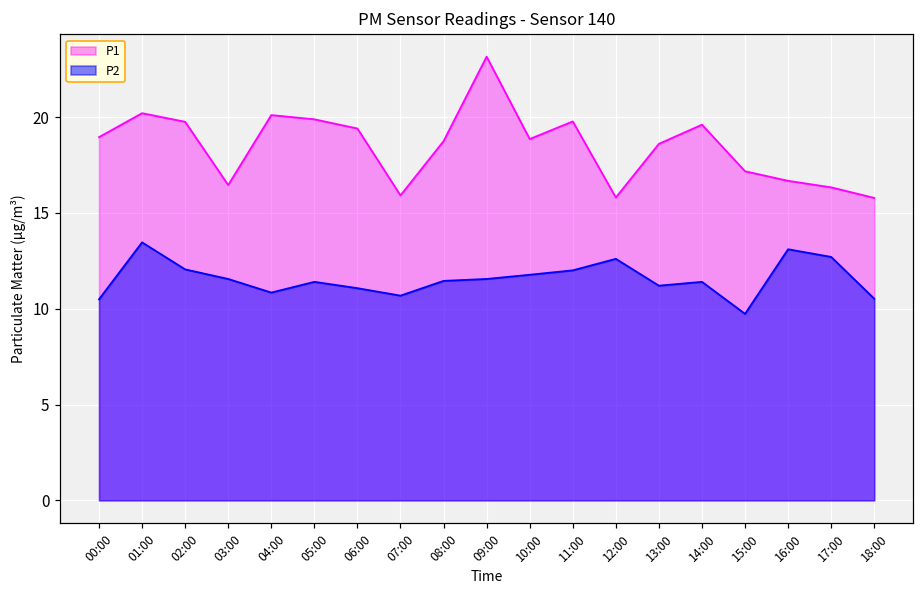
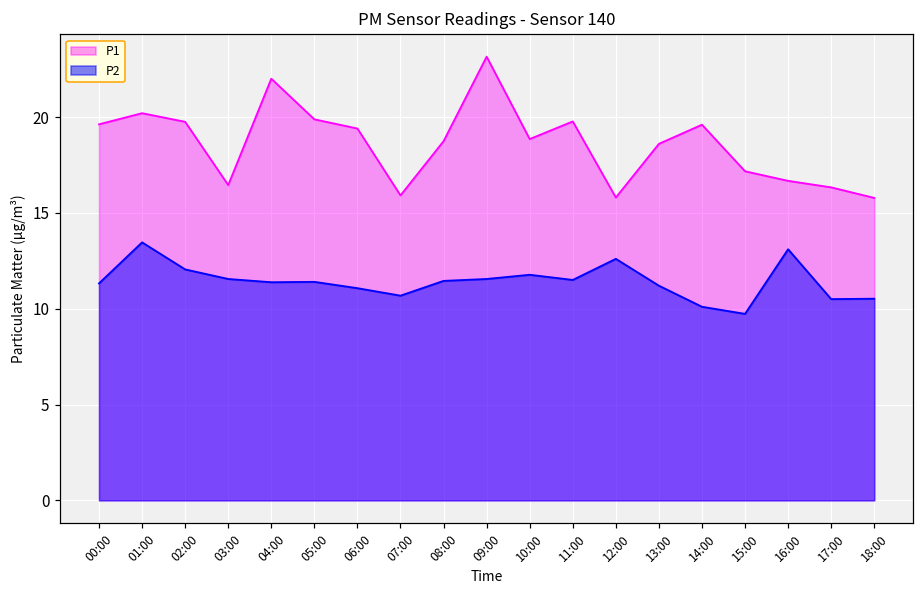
  {
    "P1": {
-     "00:00": 19.0,
+     "00:00": 19.6,
      "01:00": 20.2,
      "02:00": 19.8,
      "03:00": 16.5,
-     "04:00": 20.1,
+     "04:00": 22.0,
      "05:00": 19.9,
      "06:00": 19.4,
      "07:00": 15.9,
      "08:00": 18.7,
      "09:00": 23.2,
      "10:00": 18.9,
      "11:00": 19.8,
      "12:00": 15.8,
      "13:00": 18.6,
      "14:00": 19.6,
      "15:00": 17.2,
      "16:00": 16.7,
      "17:00": 16.3,
      "18:00": 15.8
    },
    "P2": {
-     "00:00": 10.5,
+     "00:00": 11.3,
      "01:00": 13.5,
      "02:00": 12.1,
      "03:00": 11.6,
-     "04:00": 10.8,
+     "04:00": 11.4,
      "05:00": 11.4,
      "06:00": 11.1,
      "07:00": 10.7,
      "08:00": 11.5,
      "09:00": 11.6,
      "10:00": 11.8,
-     "11:00": 12.0,
+     "11:00": 11.5,
      "12:00": 12.6,
      "13:00": 11.2,
-     "14:00": 11.4,
+     "14:00": 10.1,
      "15:00": 9.7,
      "16:00": 13.1,
-     "17:00": 12.7,
+     "17:00": 10.5,
      "18:00": 10.5
    }
  }
